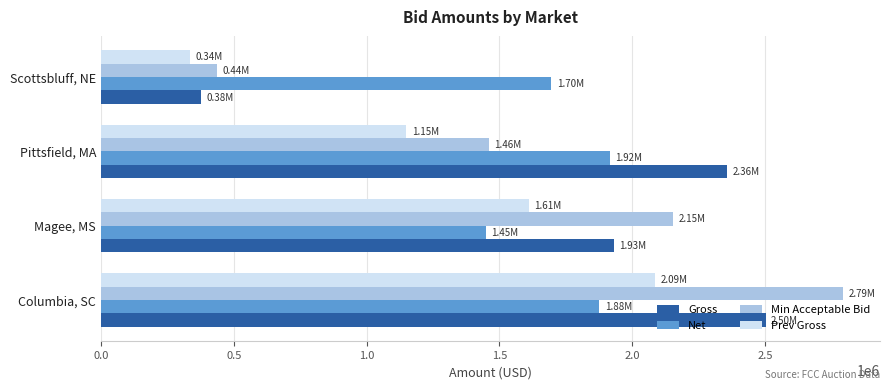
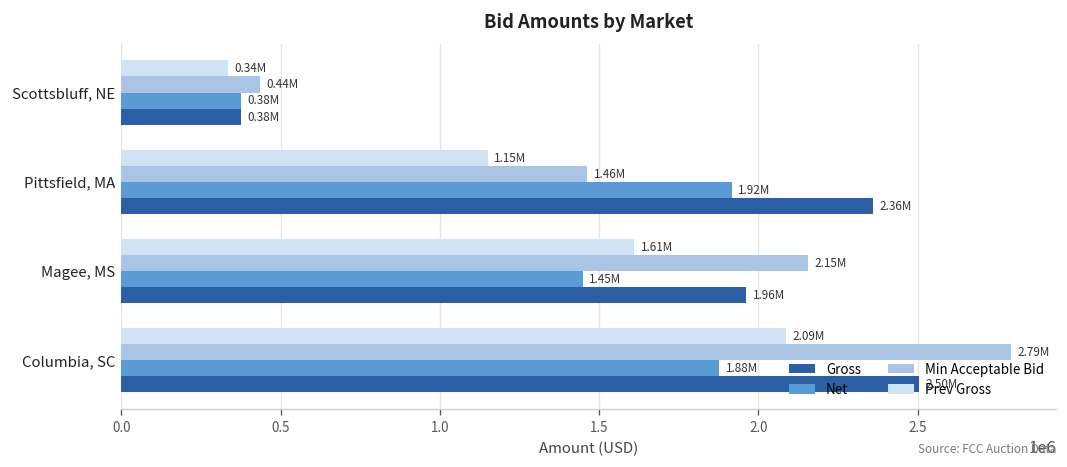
  {
    "Gross": {
      "Scottsbluff, NE": "0.38M",
      "Pittsfield, MA": "2.36M",
-     "Magee, MS": "1.93M",
+     "Magee, MS": "1.96M",
      "Columbia, SC": "2.50M"
    },
    "Net": {
-     "Scottsbluff, NE": "1.70M",
+     "Scottsbluff, NE": "0.38M",
      "Pittsfield, MA": "1.92M",
      "Magee, MS": "1.45M",
      "Columbia, SC": "1.88M"
    }
  }
